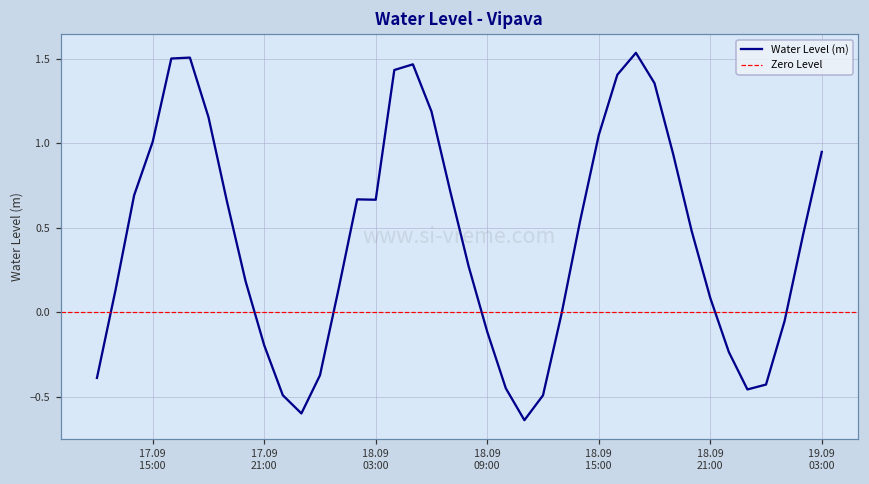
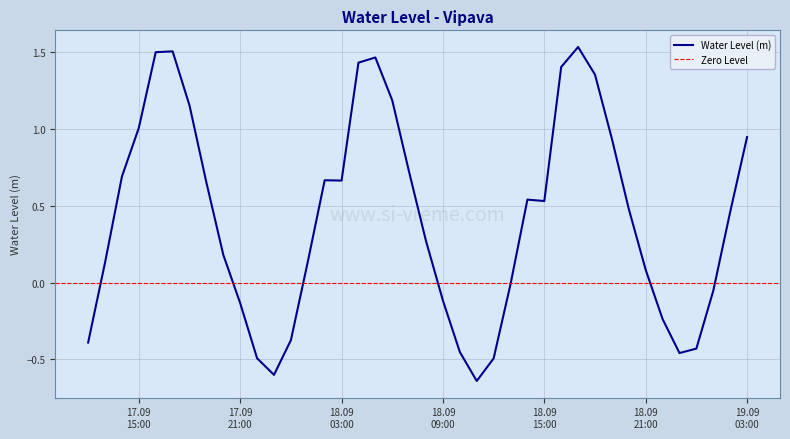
  {
    "17.09 15:00": 1.01,
-   "17.09 21:00": -0.20,
+   "17.09 21:00": -0.13,
    "18.09 03:00": 0.67,
    "18.09 09:00": -0.12,
-   "18.09 15:00": 1.05,
+   "18.09 15:00": 0.53,
    "18.09 21:00": 0.08,
    "19.09 03:00": 0.95
  }
